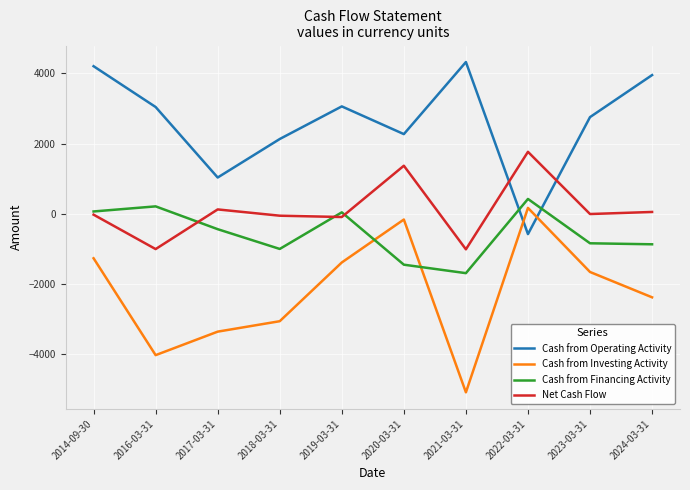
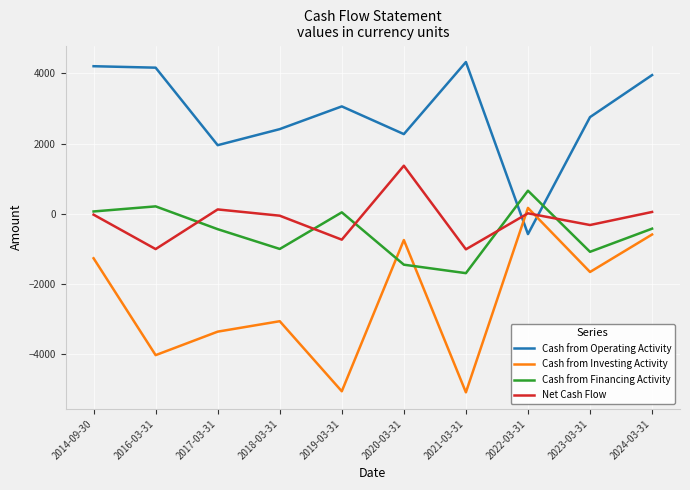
  {
    "Cash from Operating Activity": {
      "2014-09-30": 4200,
-     "2016-03-31": 3000,
-     "2017-03-31": 1000,
-     "2018-03-31": 2100,
+     "2016-03-31": 4200,
+     "2017-03-31": 2000,
+     "2018-03-31": 2400,
      "2019-03-31": 3100,
      "2020-03-31": 2300,
      "2021-03-31": 4300,
      "2022-03-31": -600,
      "2023-03-31": 2800,
      "2024-03-31": 4000
    },
    "Cash from Investing Activity": {
      "2014-09-30": -1300,
      "2016-03-31": -4000,
      "2017-03-31": -3400,
      "2018-03-31": -3100,
-     "2019-03-31": -1400,
-     "2020-03-31": -200,
+     "2019-03-31": -5100,
+     "2020-03-31": -700,
      "2021-03-31": -5100,
      "2022-03-31": 200,
      "2023-03-31": -1700,
-     "2024-03-31": -2400
+     "2024-03-31": -600
    },
    "Cash from Financing Activity": {
      "2014-09-30": 100,
      "2016-03-31": 200,
      "2017-03-31": -400,
      "2018-03-31": -1000,
      "2019-03-31": 0,
      "2020-03-31": -1400,
      "2021-03-31": -1700,
-     "2022-03-31": 400,
-     "2023-03-31": -800,
-     "2024-03-31": -900
+     "2022-03-31": 700,
+     "2023-03-31": -1100,
+     "2024-03-31": -400
    },
    "Net Cash Flow": {
      "2014-09-30": 0,
      "2016-03-31": -1000,
      "2017-03-31": 100,
      "2018-03-31": -100,
-     "2019-03-31": -100,
+     "2019-03-31": -700,
      "2020-03-31": 1400,
      "2021-03-31": -1000,
-     "2022-03-31": 1800,
-     "2023-03-31": 0,
+     "2022-03-31": 0,
+     "2023-03-31": -300,
      "2024-03-31": 100
    }
  }
